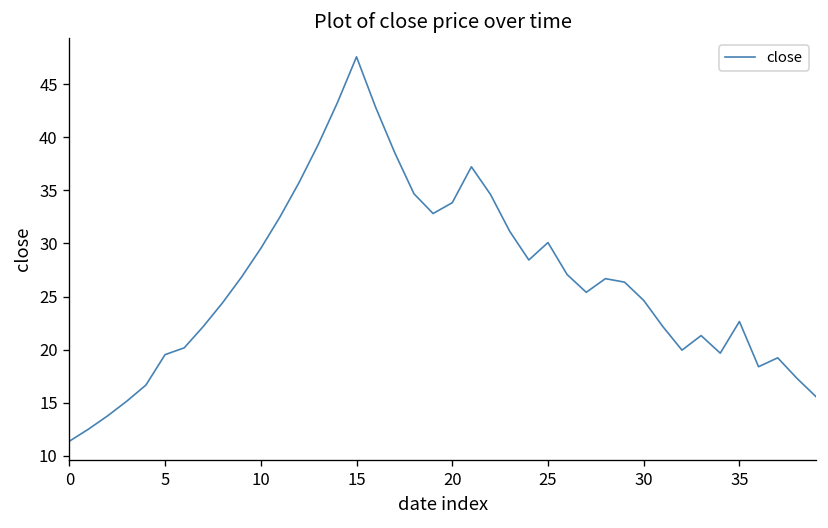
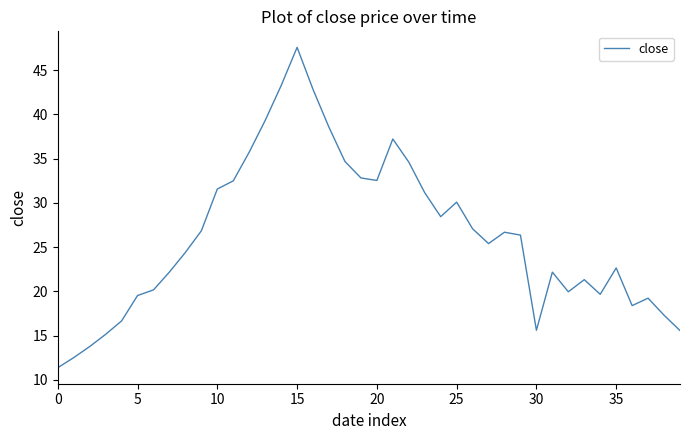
  {
    "0": 11,
    "5": 20,
-   "10": 30,
+   "10": 32,
    "15": 48,
-   "20": 34,
+   "20": 33,
    "25": 30,
-   "30": 25,
+   "30": 16,
    "35": 23
  }
